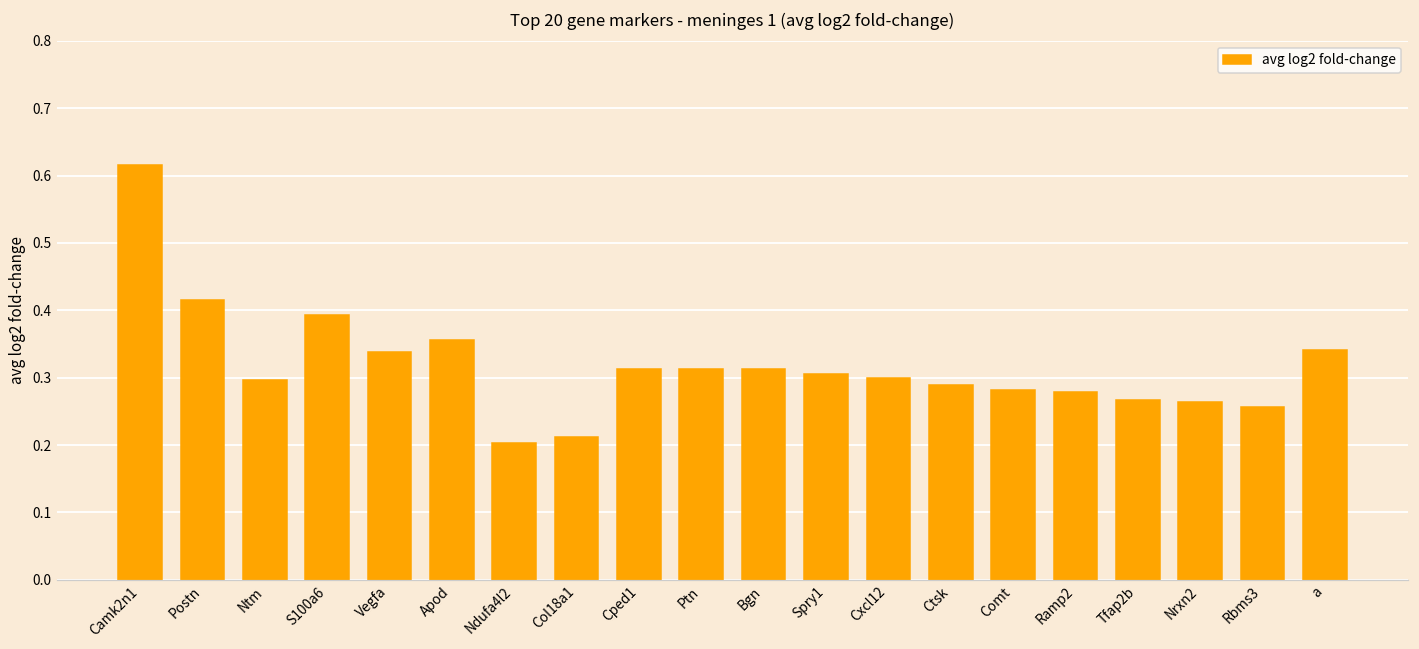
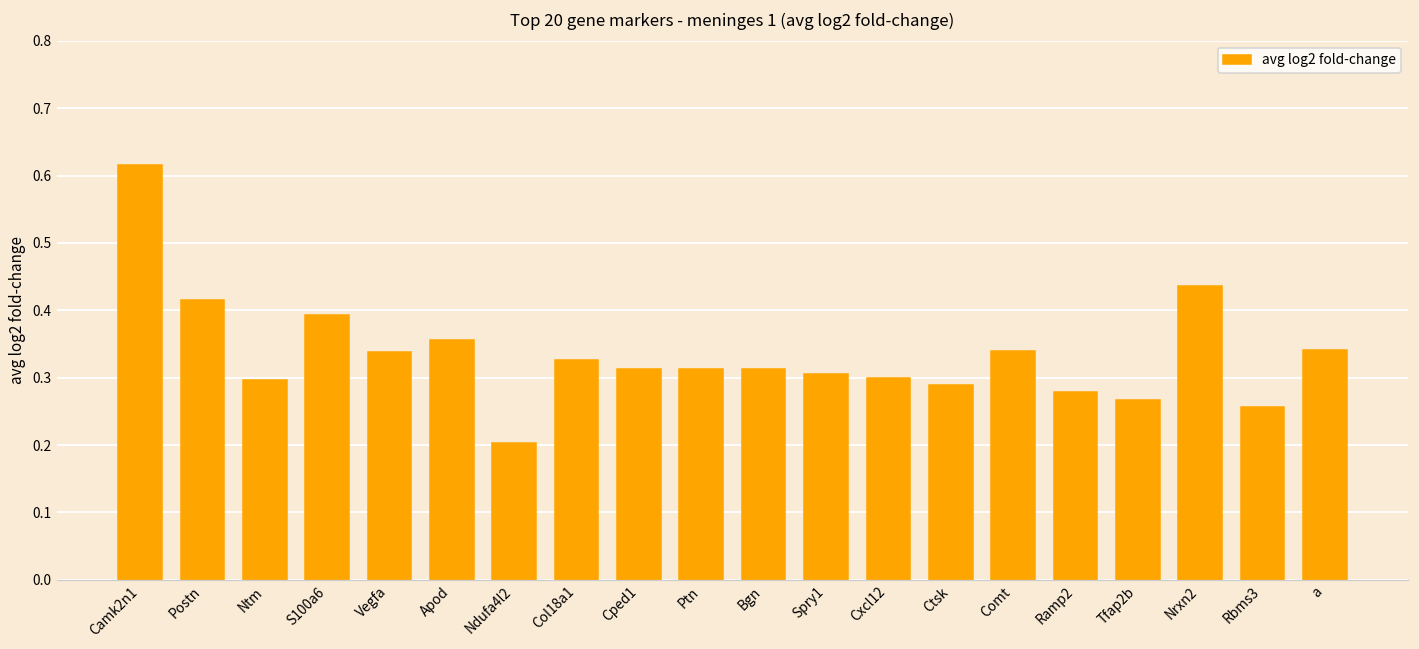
  {
    "Camk2n1": 0.62,
    "Postn": 0.42,
    "Ntm": 0.30,
    "S100a6": 0.39,
    "Vegfa": 0.34,
    "Apod": 0.36,
    "Ndufa4l2": 0.20,
-   "Col18a1": 0.21,
+   "Col18a1": 0.33,
    "Cped1": 0.31,
    "Ptn": 0.31,
    "Bgn": 0.31,
    "Spry1": 0.31,
    "Cxcl12": 0.30,
    "Ctsk": 0.29,
-   "Comt": 0.28,
+   "Comt": 0.34,
    "Ramp2": 0.28,
    "Tfap2b": 0.27,
-   "Nrxn2": 0.26,
+   "Nrxn2": 0.44,
    "Rbms3": 0.26,
    "a": 0.34
  }
